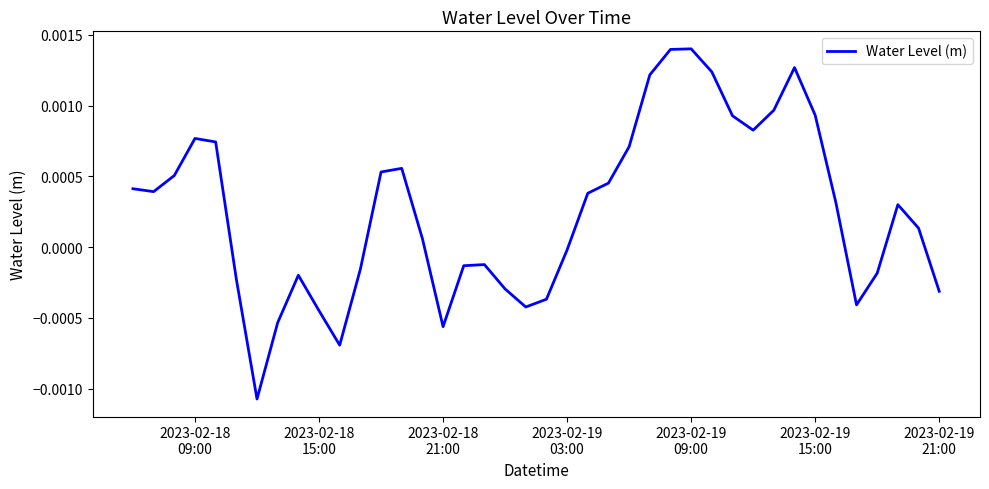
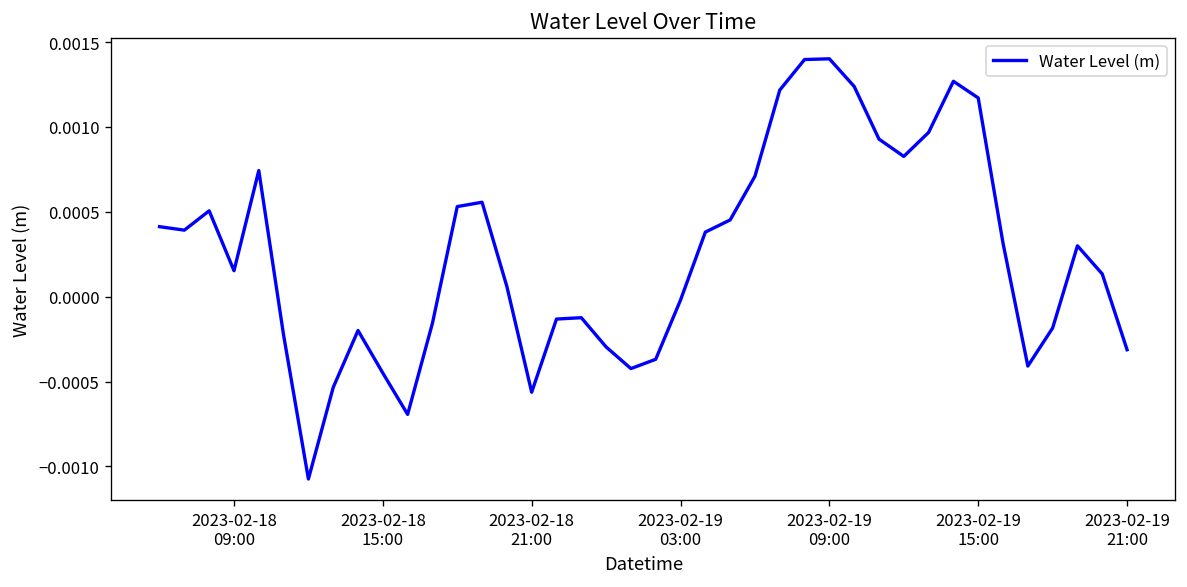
  {
-   "2023-02-18 09:00": 0.00077,
+   "2023-02-18 09:00": 0.00015,
    "2023-02-18 15:00": -0.00045,
    "2023-02-18 21:00": -0.00056,
    "2023-02-19 03:00": -0.00002,
    "2023-02-19 09:00": 0.00140,
-   "2023-02-19 15:00": 0.00093,
+   "2023-02-19 15:00": 0.00117,
    "2023-02-19 21:00": -0.00031
  }
